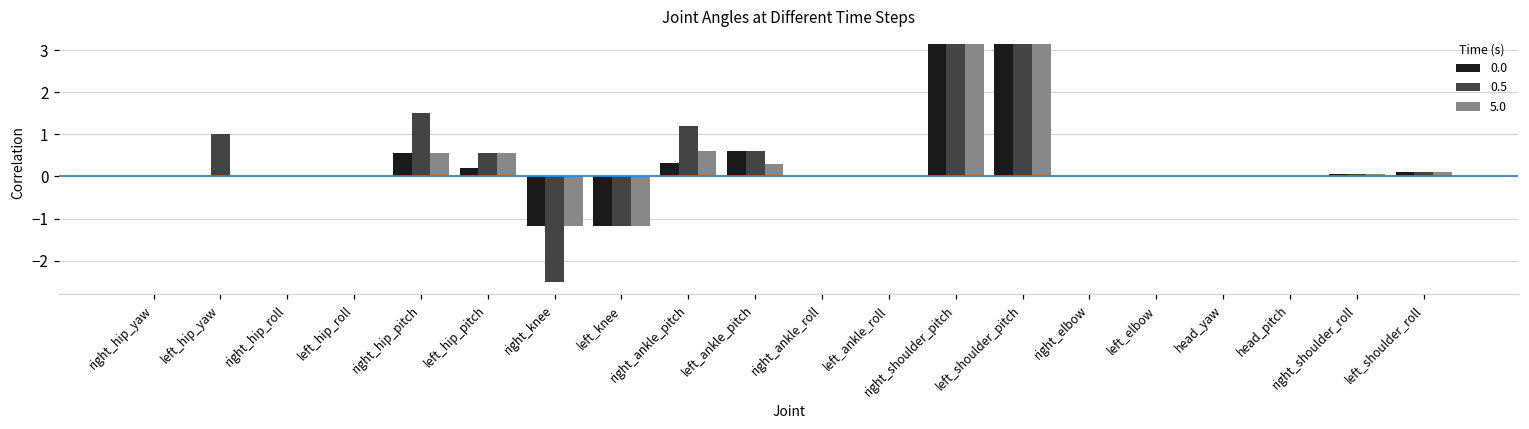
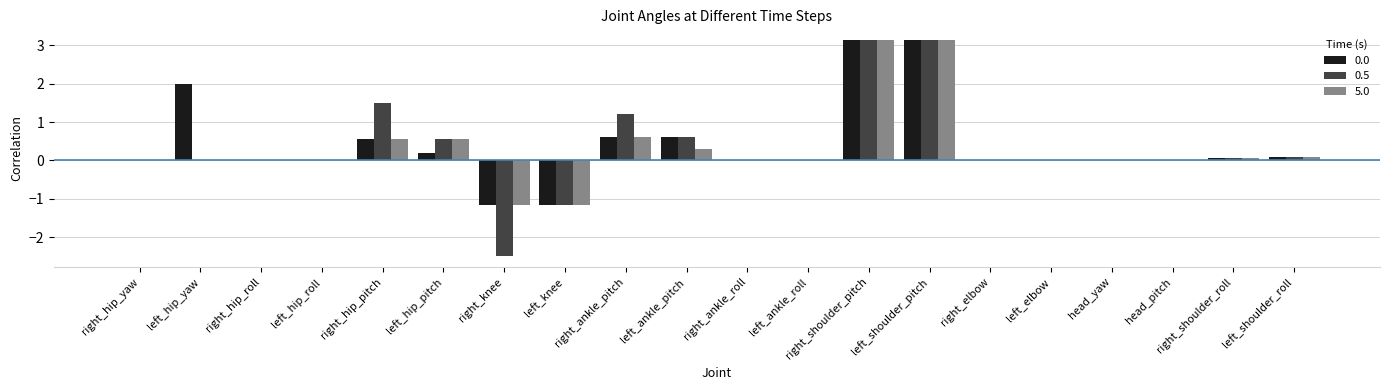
  {
    "0.0": {
      "right_hip_yaw": 0.0,
-     "left_hip_yaw": 0,
+     "left_hip_yaw": 2,
      "right_hip_roll": 0.0,
      "left_hip_roll": 0.0,
      "right_hip_pitch": 0.6,
      "left_hip_pitch": 0.2,
      "right_knee": -1.2,
      "left_knee": -1.2,
-     "right_ankle_pitch": 0.3,
+     "right_ankle_pitch": 0.6,
      "left_ankle_pitch": 0.6,
      "right_ankle_roll": 0.0,
      "left_ankle_roll": 0.0,
      "right_shoulder_pitch": 3.1,
      "left_shoulder_pitch": 3.1,
      "right_elbow": 0.0,
      "left_elbow": 0.0,
      "head_yaw": 0.0,
      "head_pitch": 0.0,
      "left_shoulder_roll": 0.1
    },
    "0.5": {
      "right_hip_yaw": 0,
-     "left_hip_yaw": 1,
+     "left_hip_yaw": 0,
      "right_hip_roll": 0,
      "left_hip_roll": 0,
      "right_hip_pitch": 1.5,
      "left_hip_pitch": 0.6,
      "right_knee": -2.5,
      "left_knee": -1.2,
      "right_ankle_pitch": 1.2,
      "left_ankle_pitch": 0.6,
      "right_ankle_roll": 0,
      "left_ankle_roll": 0,
      "right_shoulder_pitch": 3.1,
      "left_shoulder_pitch": 3.1,
      "right_elbow": 0,
      "left_elbow": 0,
      "head_yaw": 0,
      "head_pitch": 0,
      "left_shoulder_roll": 0.1
    },
    "5.0": {
      "right_hip_yaw": 0.0,
      "left_hip_yaw": 0.0,
      "right_hip_roll": 0.0,
      "left_hip_roll": 0.0,
      "right_hip_pitch": 0.6,
      "left_hip_pitch": 0.6,
      "right_knee": -1.2,
      "left_knee": -1.2,
      "right_ankle_pitch": 0.6,
      "left_ankle_pitch": 0.3,
      "right_ankle_roll": 0.0,
      "left_ankle_roll": 0.0,
      "right_shoulder_pitch": 3.1,
      "left_shoulder_pitch": 3.1,
      "right_elbow": 0.0,
      "left_elbow": 0.0,
      "head_yaw": 0.0,
      "head_pitch": 0.0,
      "left_shoulder_roll": 0.1
    }
  }
